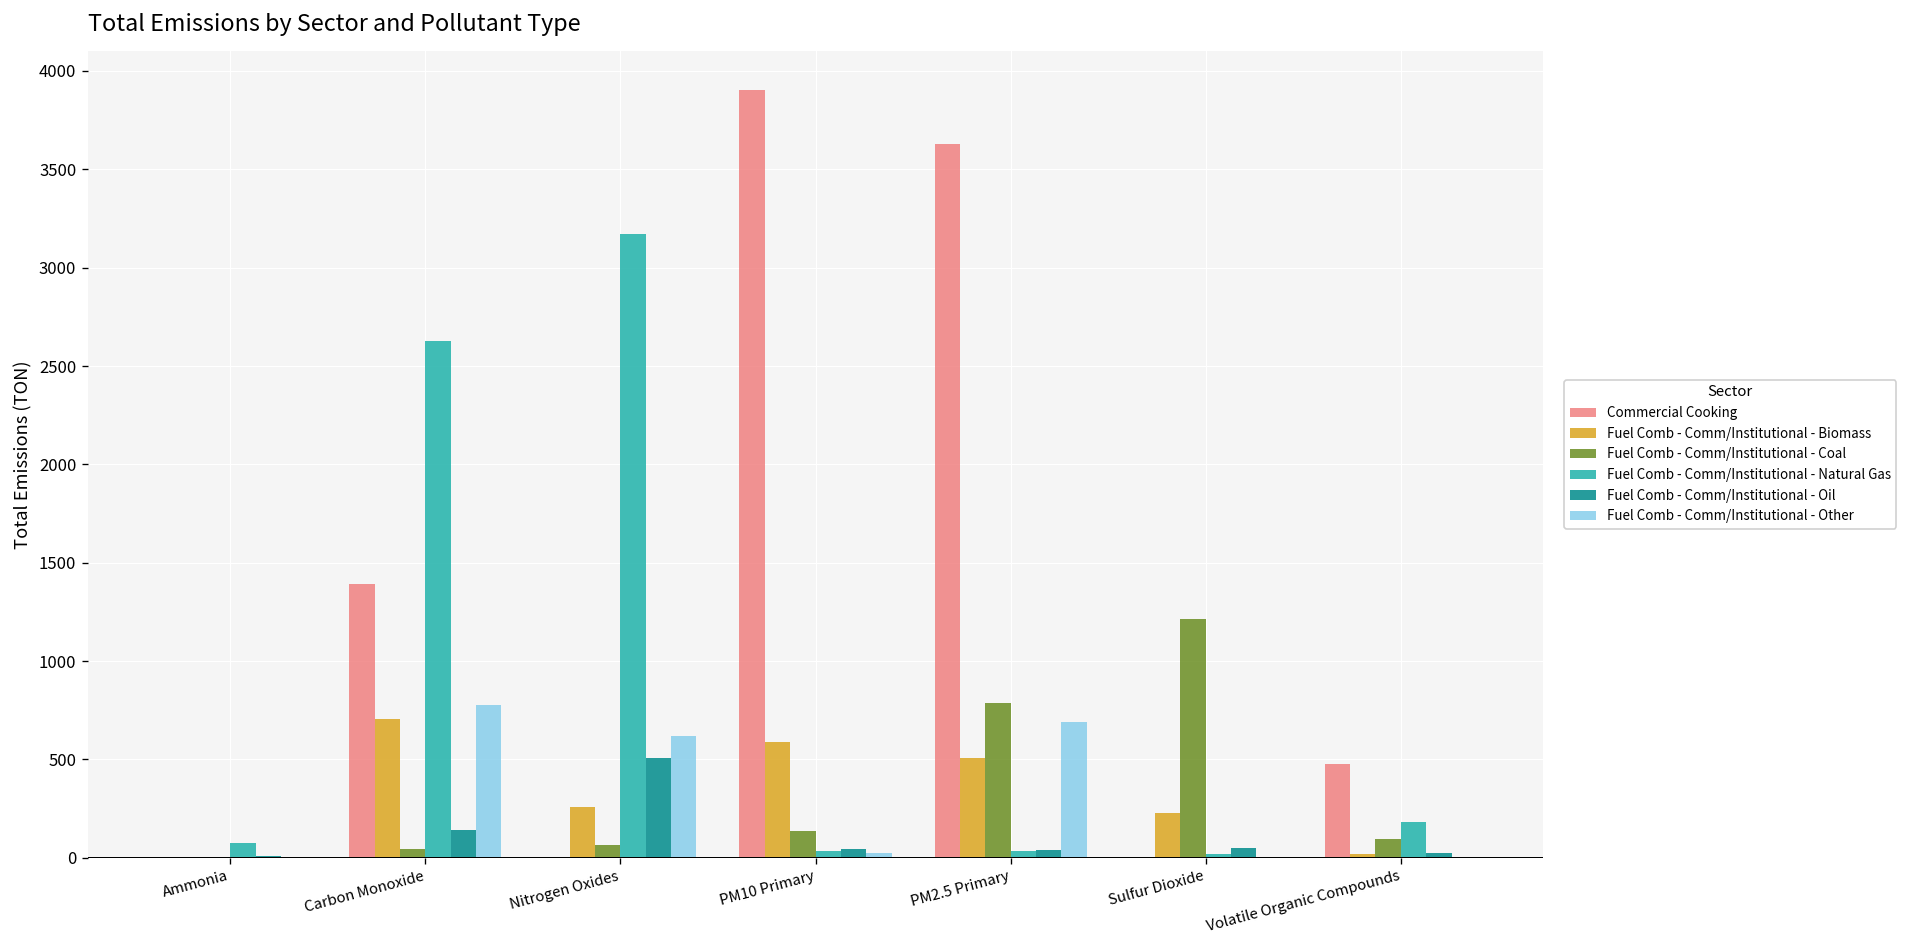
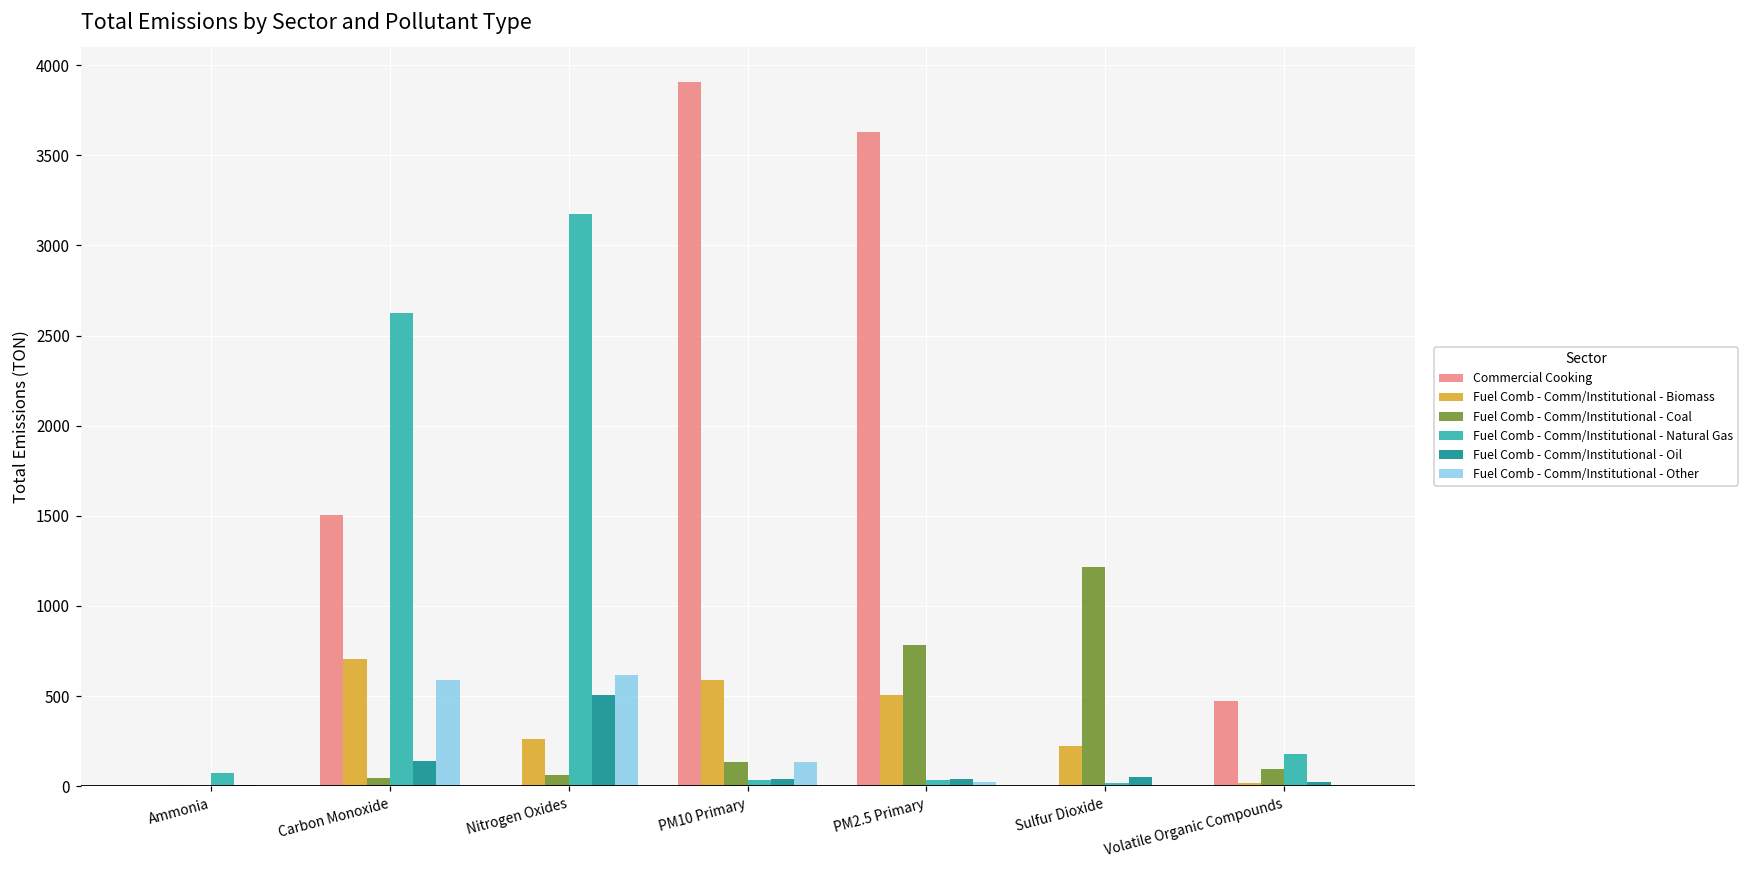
  {
    "Commercial Cooking": {
      "Ammonia": 0,
-     "Carbon Monoxide": 1390,
+     "Carbon Monoxide": 1510,
      "Nitrogen Oxides": 0,
      "PM10 Primary": 3910,
      "PM2.5 Primary": 3630,
      "Sulfur Dioxide": 0,
      "Volatile Organic Compounds": 470
    },
    "Fuel Comb - Comm/Institutional - Biomass": {
      "Carbon Monoxide": 710,
      "Nitrogen Oxides": 260,
      "PM10 Primary": 590,
      "PM2.5 Primary": 510,
      "Sulfur Dioxide": 230,
      "Volatile Organic Compounds": 20
    },
    "Fuel Comb - Comm/Institutional - Coal": {
      "Carbon Monoxide": 50,
      "Nitrogen Oxides": 60,
      "PM10 Primary": 130,
      "PM2.5 Primary": 790,
      "Sulfur Dioxide": 1210,
      "Volatile Organic Compounds": 100
    },
    "Fuel Comb - Comm/Institutional - Other": {
-     "Carbon Monoxide": 780,
+     "Carbon Monoxide": 590,
      "Nitrogen Oxides": 620,
-     "PM10 Primary": 20,
-     "PM2.5 Primary": 690,
+     "PM10 Primary": 140,
+     "PM2.5 Primary": 20,
      "Sulfur Dioxide": 0,
      "Volatile Organic Compounds": 0
    }
  }
